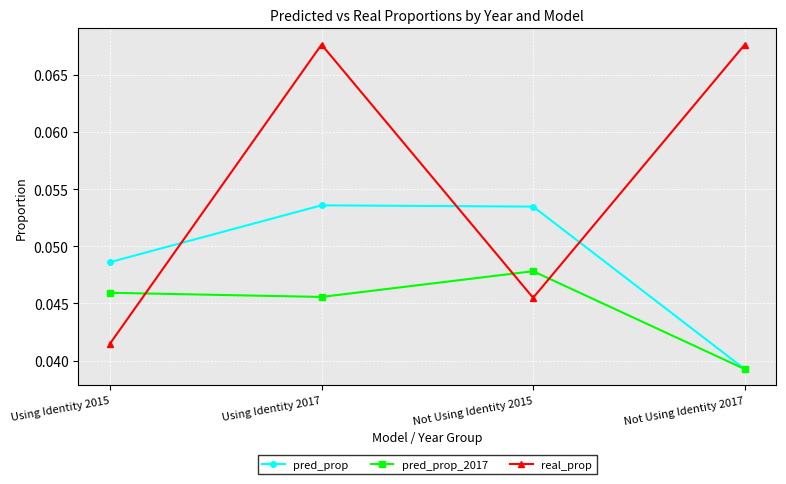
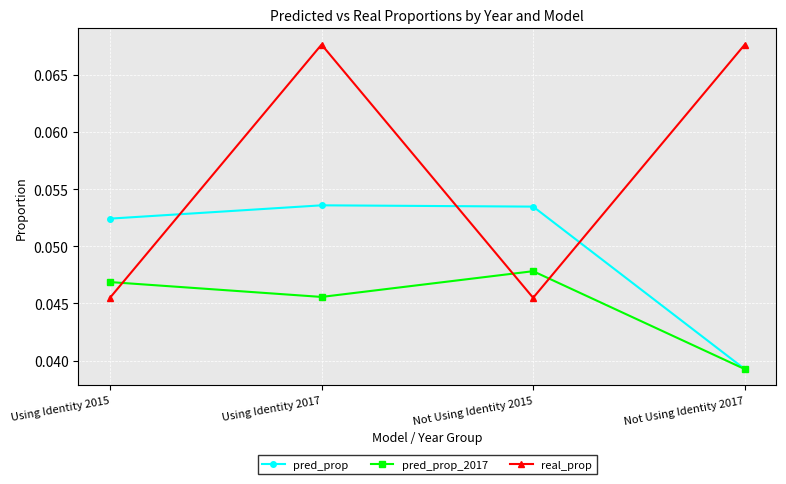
  {
    "pred_prop": {
-     "Using Identity 2015": 0.0486,
+     "Using Identity 2015": 0.0524,
      "Using Identity 2017": 0.0536,
      "Not Using Identity 2015": 0.0535
    },
    "pred_prop_2017": {
-     "Using Identity 2015": 0.0459,
+     "Using Identity 2015": 0.0469,
      "Using Identity 2017": 0.0456,
      "Not Using Identity 2015": 0.0478
    },
    "real_prop": {
-     "Using Identity 2015": 0.0415,
+     "Using Identity 2015": 0.0455,
      "Using Identity 2017": 0.0676,
      "Not Using Identity 2015": 0.0455,
      "Not Using Identity 2017": 0.0676
    }
  }
